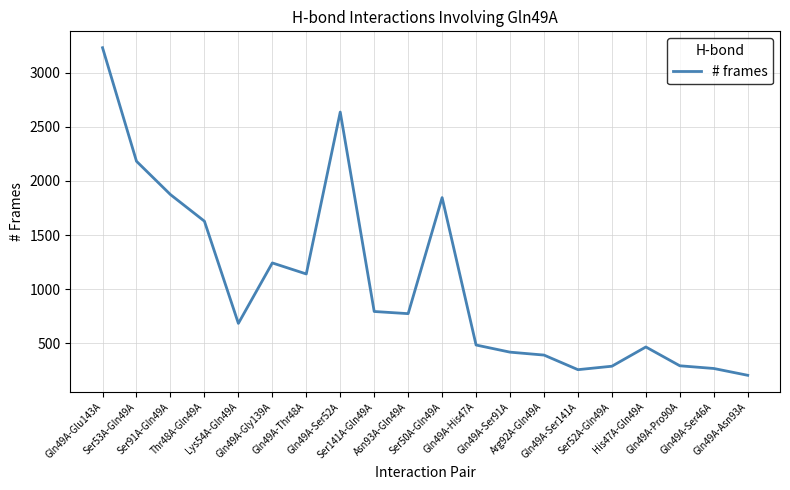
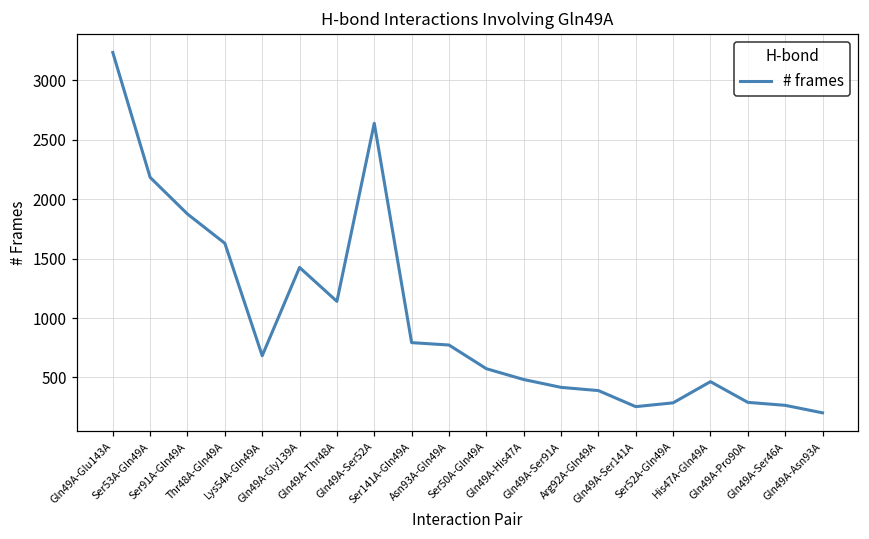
  {
    "Gln49A-Glu143A": 3230,
    "Ser53A-Gln49A": 2180,
    "Ser91A-Gln49A": 1870,
    "Thr48A-Gln49A": 1630,
    "Lys54A-Gln49A": 680,
-   "Gln49A-Gly139A": 1240,
+   "Gln49A-Gly139A": 1430,
    "Gln49A-Thr48A": 1140,
    "Gln49A-Ser52A": 2640,
    "Ser141A-Gln49A": 790,
    "Asn93A-Gln49A": 770,
-   "Ser50A-Gln49A": 1850,
+   "Ser50A-Gln49A": 570,
    "Gln49A-His47A": 480,
    "Gln49A-Ser91A": 420,
    "Arg92A-Gln49A": 390,
    "Gln49A-Ser141A": 260,
    "Ser52A-Gln49A": 290,
    "His47A-Gln49A": 470,
    "Gln49A-Pro90A": 290,
    "Gln49A-Ser46A": 270,
    "Gln49A-Asn93A": 200
  }
